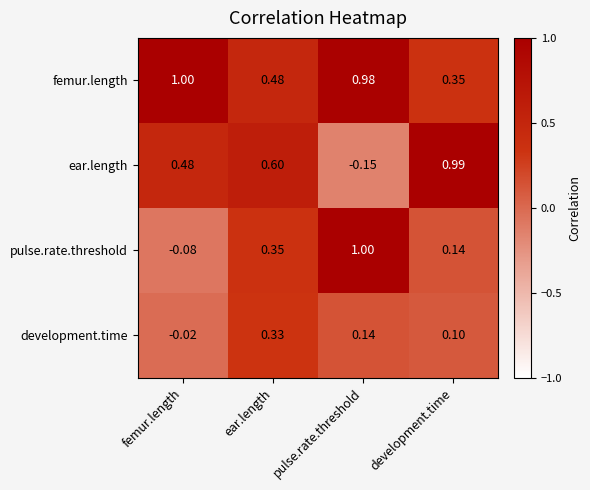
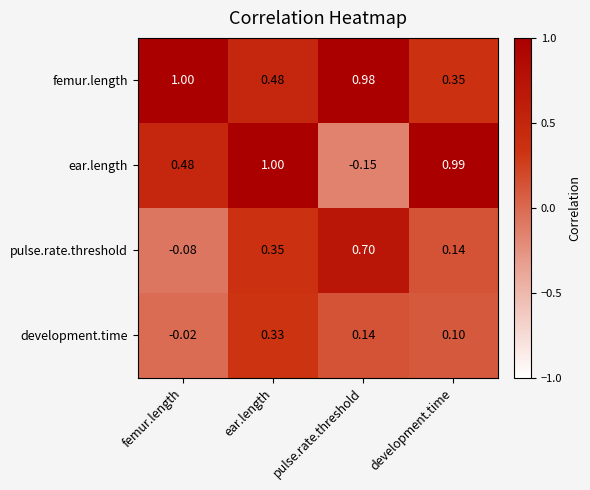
  {
    "femur.length": {
      "femur.length": 1.00,
      "ear.length": 0.48,
      "pulse.rate.threshold": 0.98,
      "development.time": 0.35
    },
    "ear.length": {
      "femur.length": 0.48,
-     "ear.length": 0.60,
+     "ear.length": 1.00,
      "pulse.rate.threshold": -0.15,
      "development.time": 0.99
    },
    "pulse.rate.threshold": {
      "femur.length": -0.08,
      "ear.length": 0.35,
-     "pulse.rate.threshold": 1.00,
+     "pulse.rate.threshold": 0.70,
      "development.time": 0.14
    },
    "development.time": {
      "femur.length": -0.02,
      "ear.length": 0.33,
      "pulse.rate.threshold": 0.14,
      "development.time": 0.10
    }
  }
